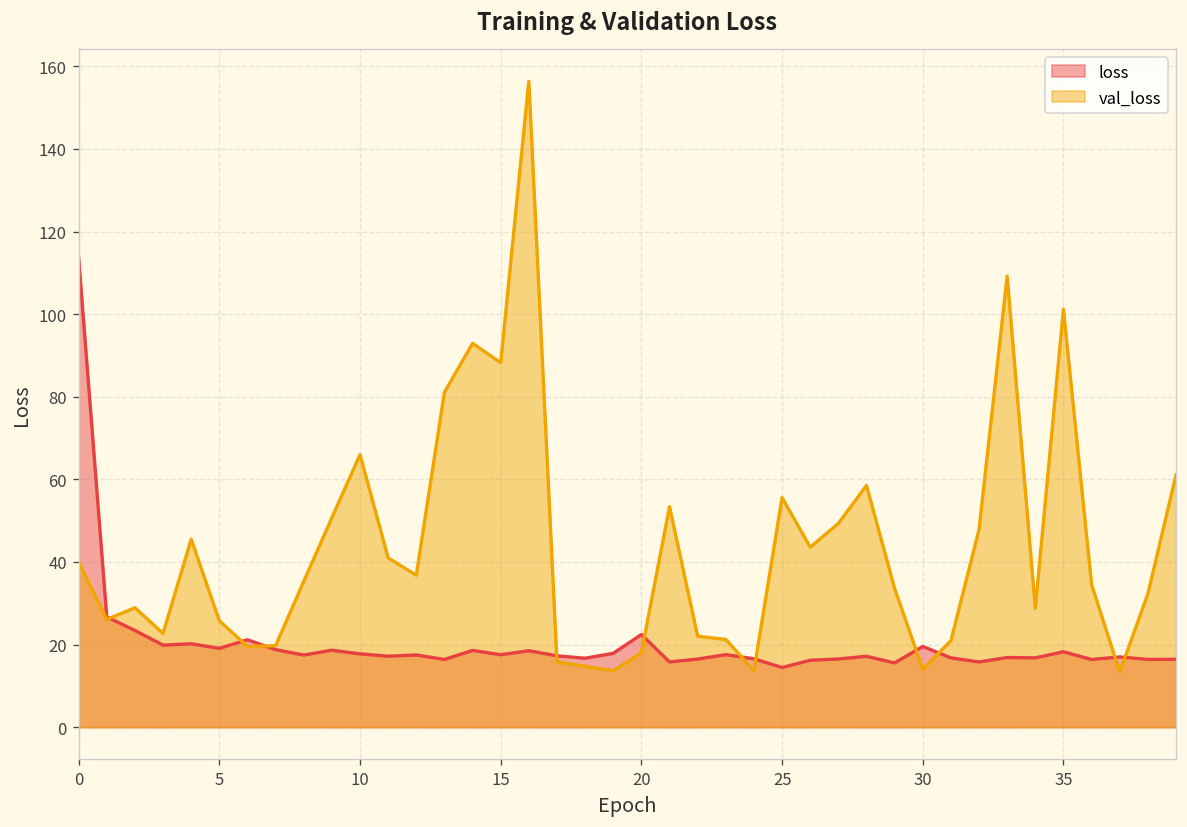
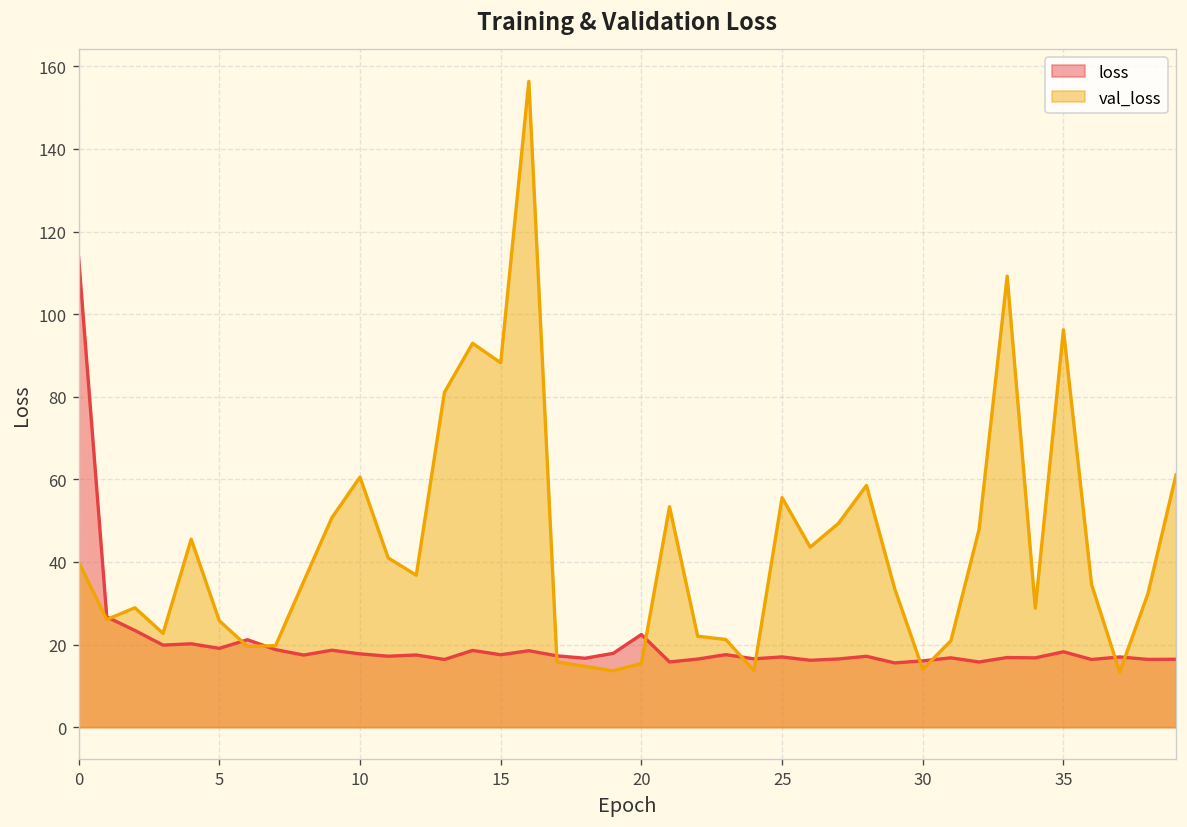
  {
    "loss": {
      "0": 114,
      "5": 19,
      "10": 18,
      "15": 18,
      "20": 22,
-     "25": 14,
-     "30": 20,
+     "25": 17,
+     "30": 16,
      "35": 18
    },
    "val_loss": {
      "0": 40,
      "5": 26,
-     "10": 66,
+     "10": 61,
      "15": 88,
-     "20": 18,
+     "20": 15,
      "25": 56,
      "30": 14,
-     "35": 101
+     "35": 96
    }
  }
